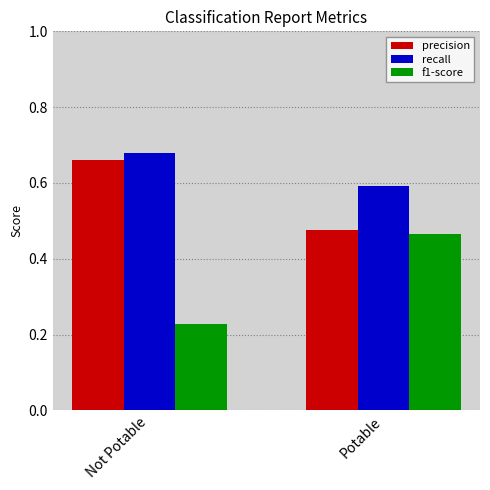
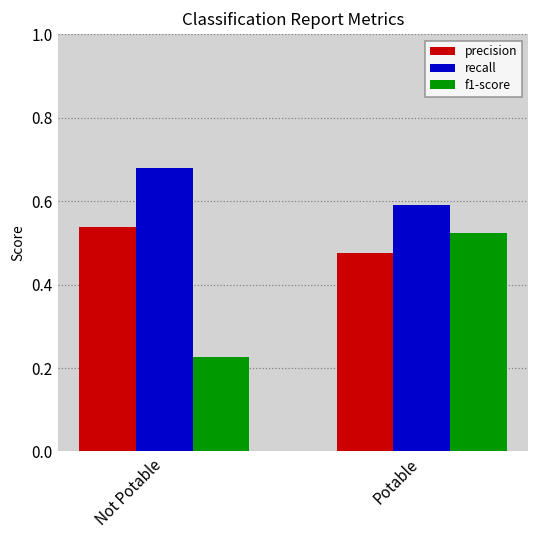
  {
    "precision": {
-     "Not Potable": 0.66,
+     "Not Potable": 0.54,
      "Potable": 0.48
    },
    "recall": {
      "Not Potable": 0.68,
      "Potable": 0.59
    },
    "f1-score": {
      "Not Potable": 0.23,
-     "Potable": 0.46
+     "Potable": 0.52
    }
  }
